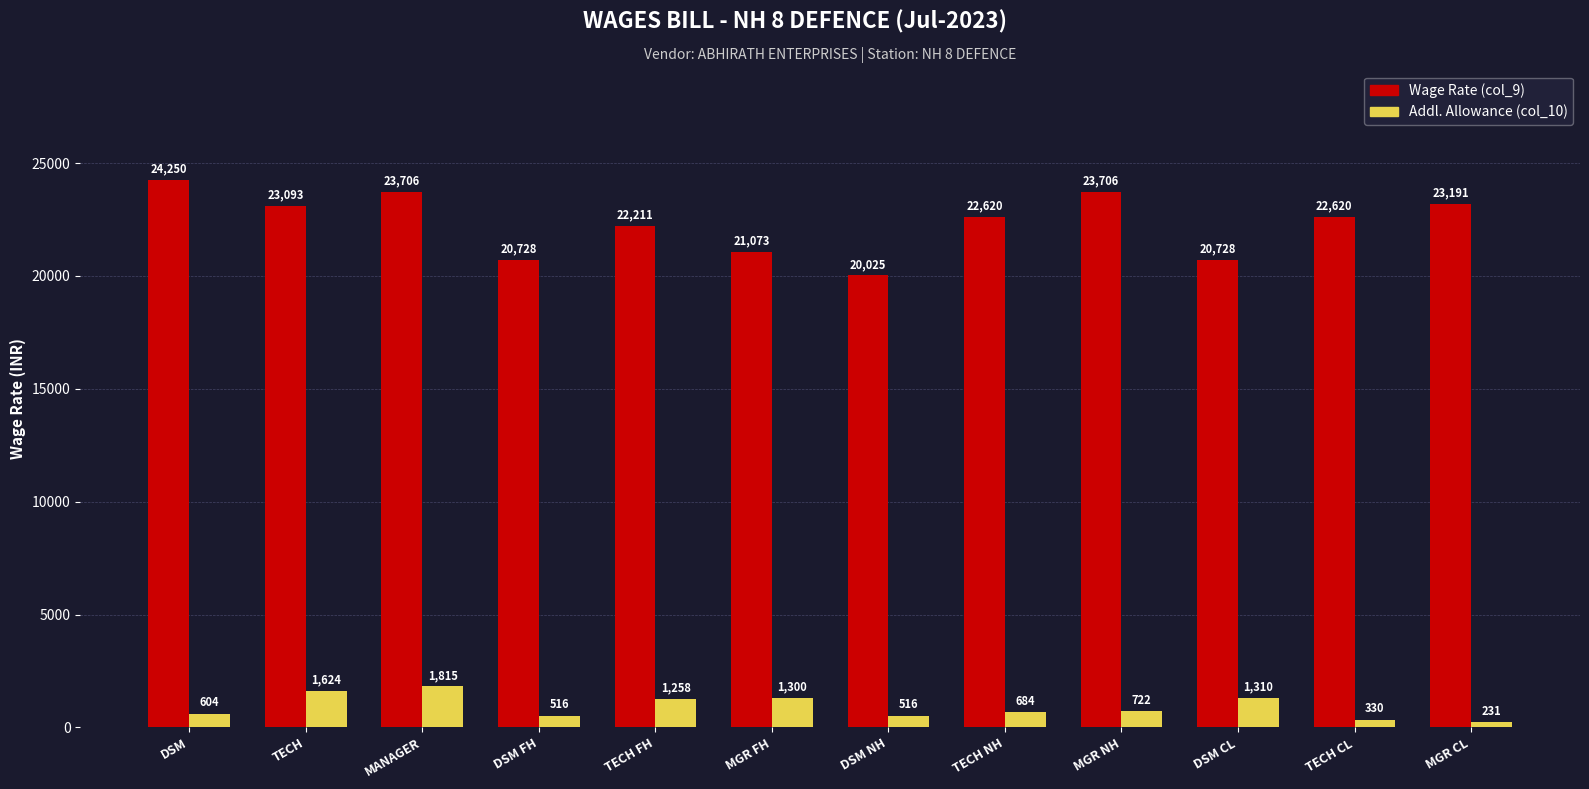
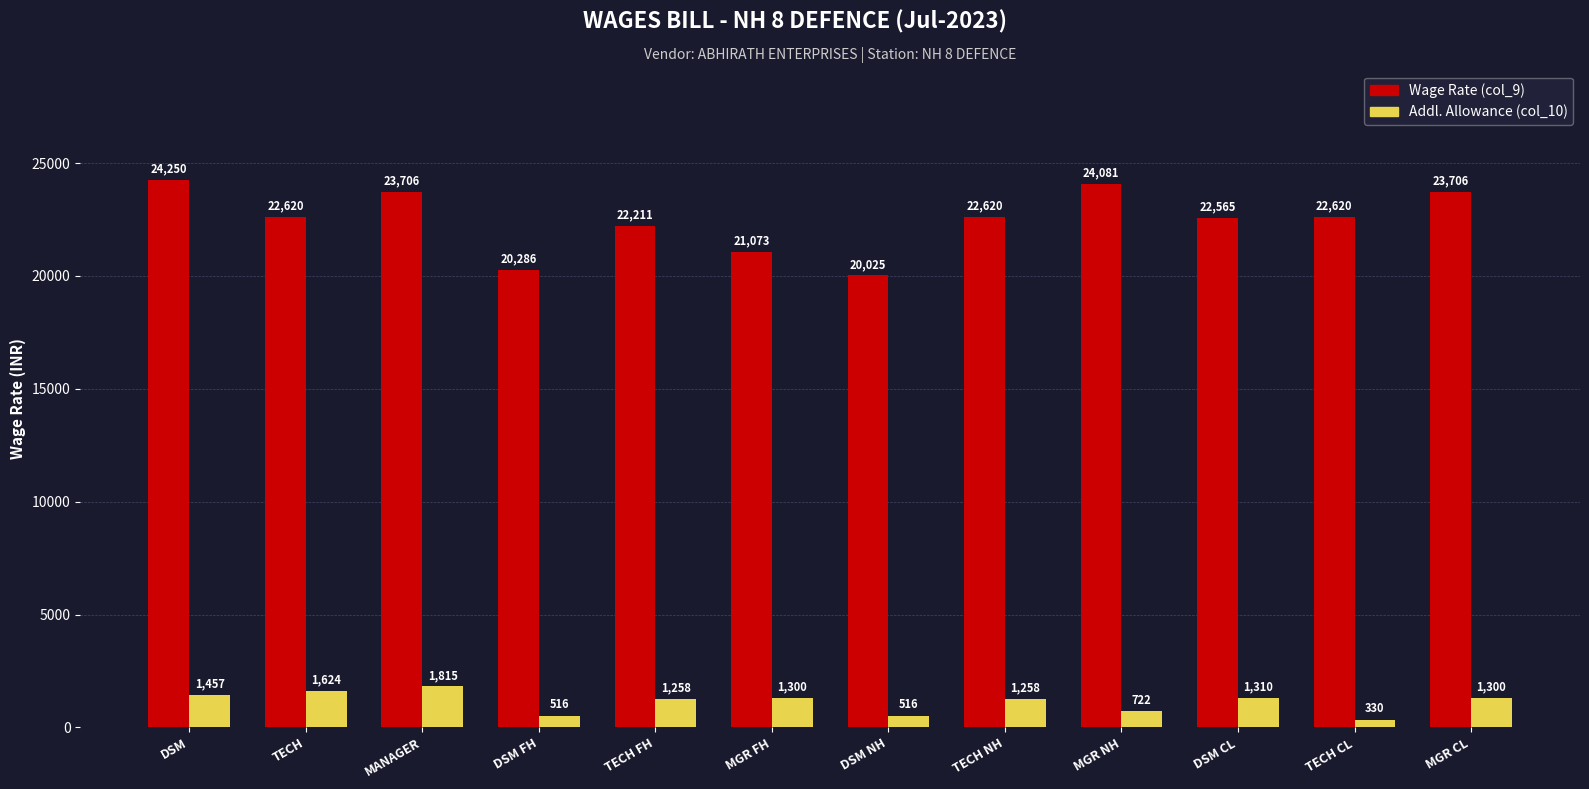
  {
    "Wage Rate (col_9)": {
      "DSM": "24,250",
-     "TECH": "23,093",
+     "TECH": "22,620",
      "MANAGER": "23,706",
-     "DSM FH": "20,728",
+     "DSM FH": "20,286",
      "TECH FH": "22,211",
      "MGR FH": "21,073",
      "DSM NH": "20,025",
      "TECH NH": "22,620",
-     "MGR NH": "23,706",
-     "DSM CL": "20,728",
+     "MGR NH": "24,081",
+     "DSM CL": "22,565",
      "TECH CL": "22,620",
-     "MGR CL": "23,191"
+     "MGR CL": "23,706"
    },
    "Addl. Allowance (col_10)": {
-     "DSM": "604",
+     "DSM": "1,457",
      "TECH": "1,624",
      "MANAGER": "1,815",
      "DSM FH": "516",
      "TECH FH": "1,258",
      "MGR FH": "1,300",
      "DSM NH": "516",
-     "TECH NH": "684",
+     "TECH NH": "1,258",
      "MGR NH": "722",
      "DSM CL": "1,310",
      "TECH CL": "330",
-     "MGR CL": "231"
+     "MGR CL": "1,300"
    }
  }
